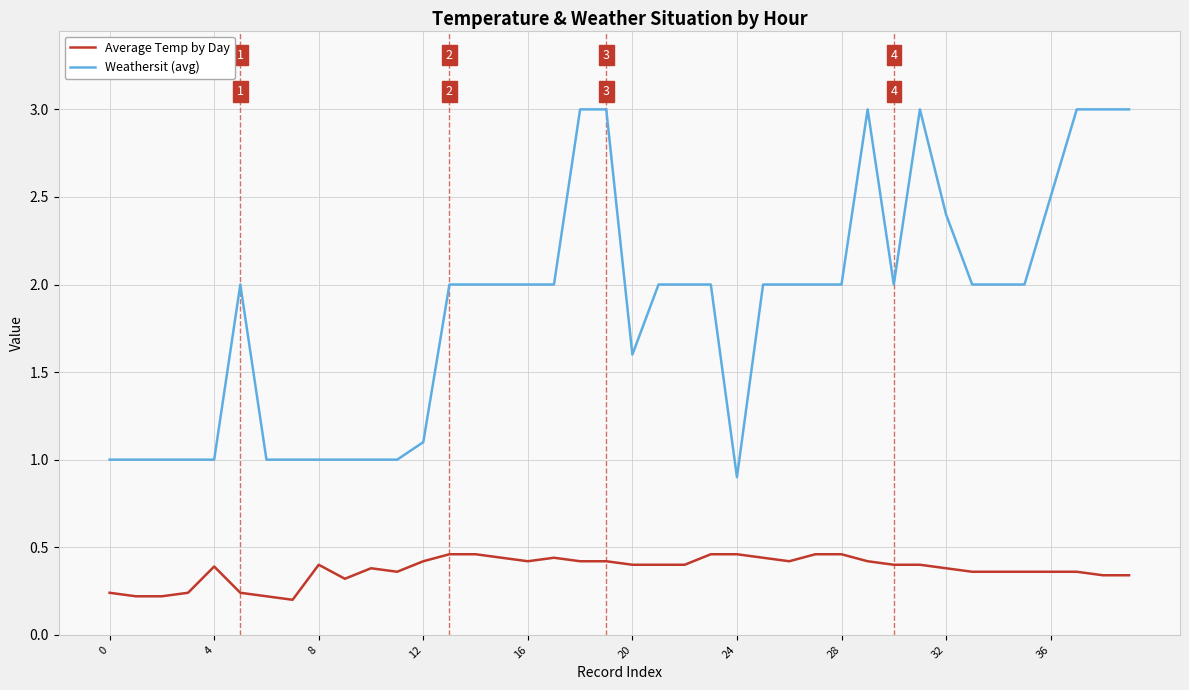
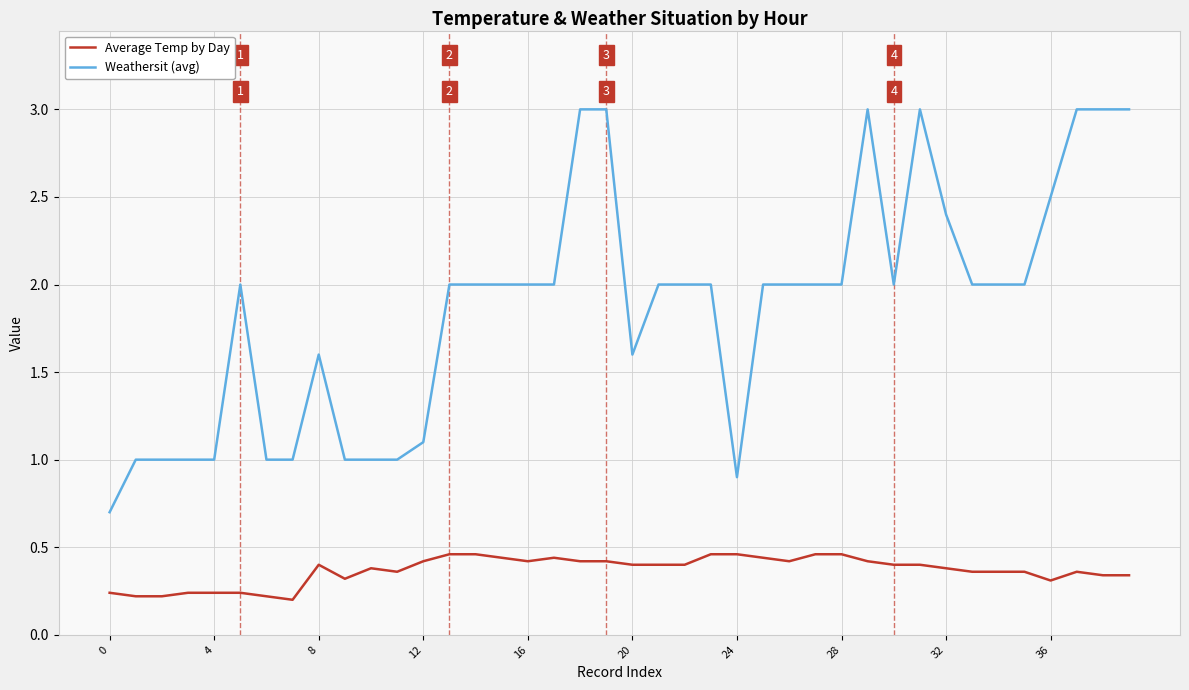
  {
    "Average Temp by Day": {
      "0": 0.24,
-     "4": 0.39,
+     "4": 0.24,
      "8": 0.40,
      "12": 0.42,
      "16": 0.42,
      "20": 0.40,
      "24": 0.46,
      "28": 0.46,
      "32": 0.38,
-     "36": 0.36
+     "36": 0.31
    },
    "Weathersit (avg)": {
-     "0": 1.0,
+     "0": 0.7,
      "4": 1.0,
-     "8": 1.0,
+     "8": 1.6,
      "12": 1.1,
      "16": 2.0,
      "20": 1.6,
      "24": 0.9,
      "28": 2.0,
      "32": 2.4,
      "36": 2.5
    }
  }
